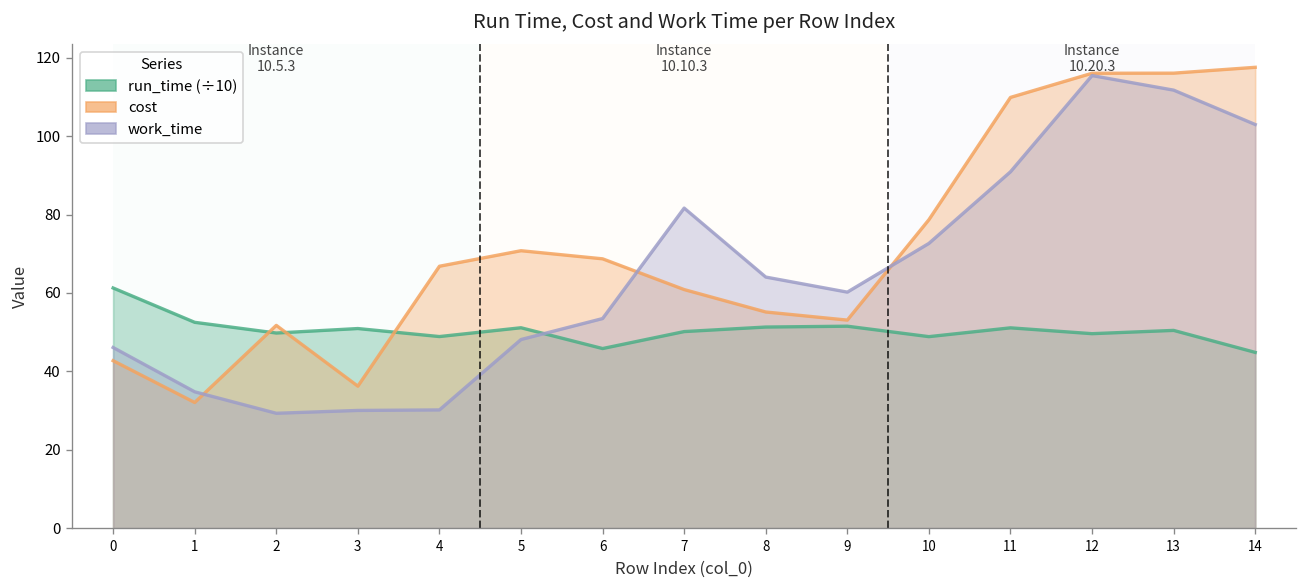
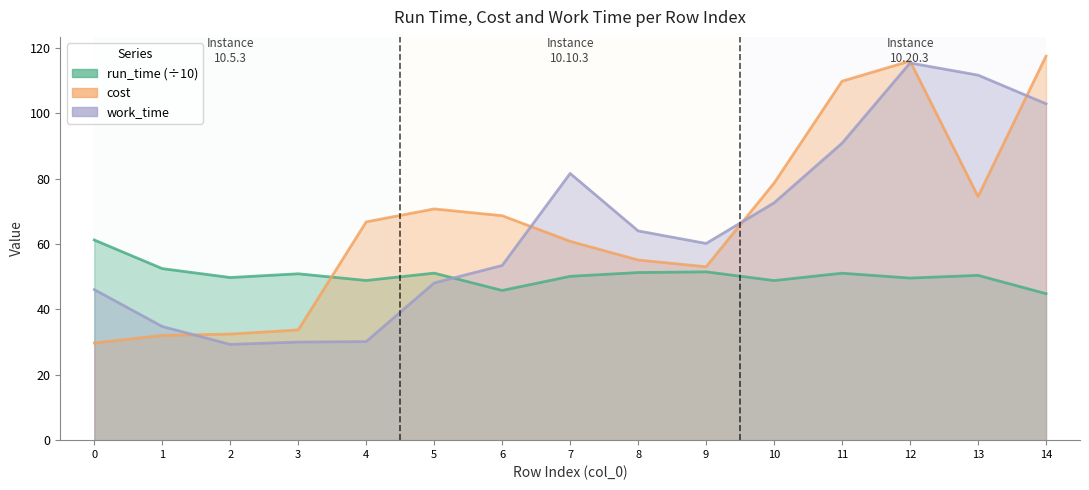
  {
    "cost": {
-     "0": 43,
+     "0": 30,
      "1": 32,
-     "2": 52,
-     "3": 36,
+     "2": 32,
+     "3": 34,
      "4": 67,
      "5": 71,
      "6": 69,
      "7": 61,
      "8": 55,
      "9": 53,
      "10": 79,
      "11": 110,
-     "13": 116,
+     "13": 75,
      "14": 118
    }
  }
